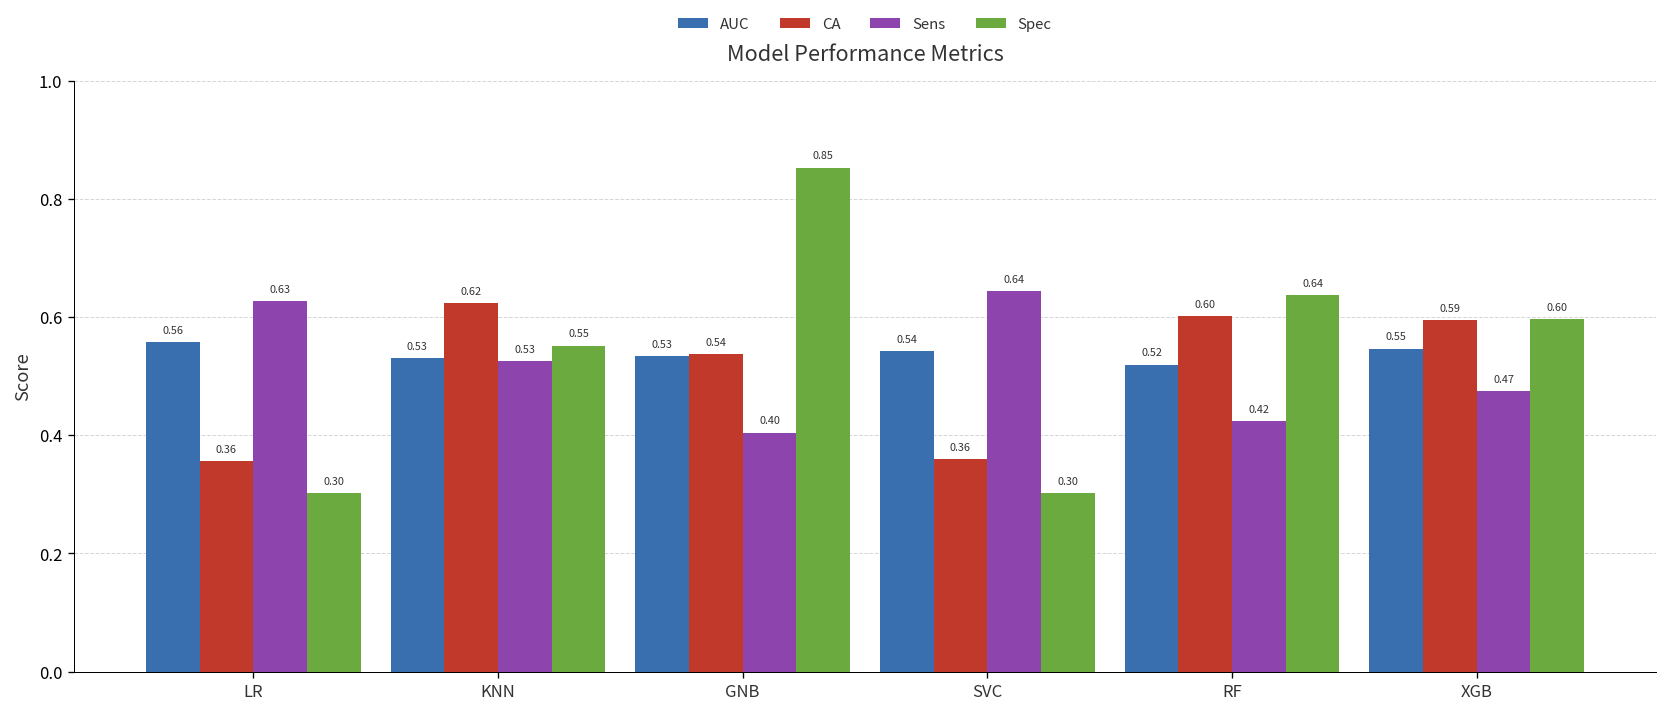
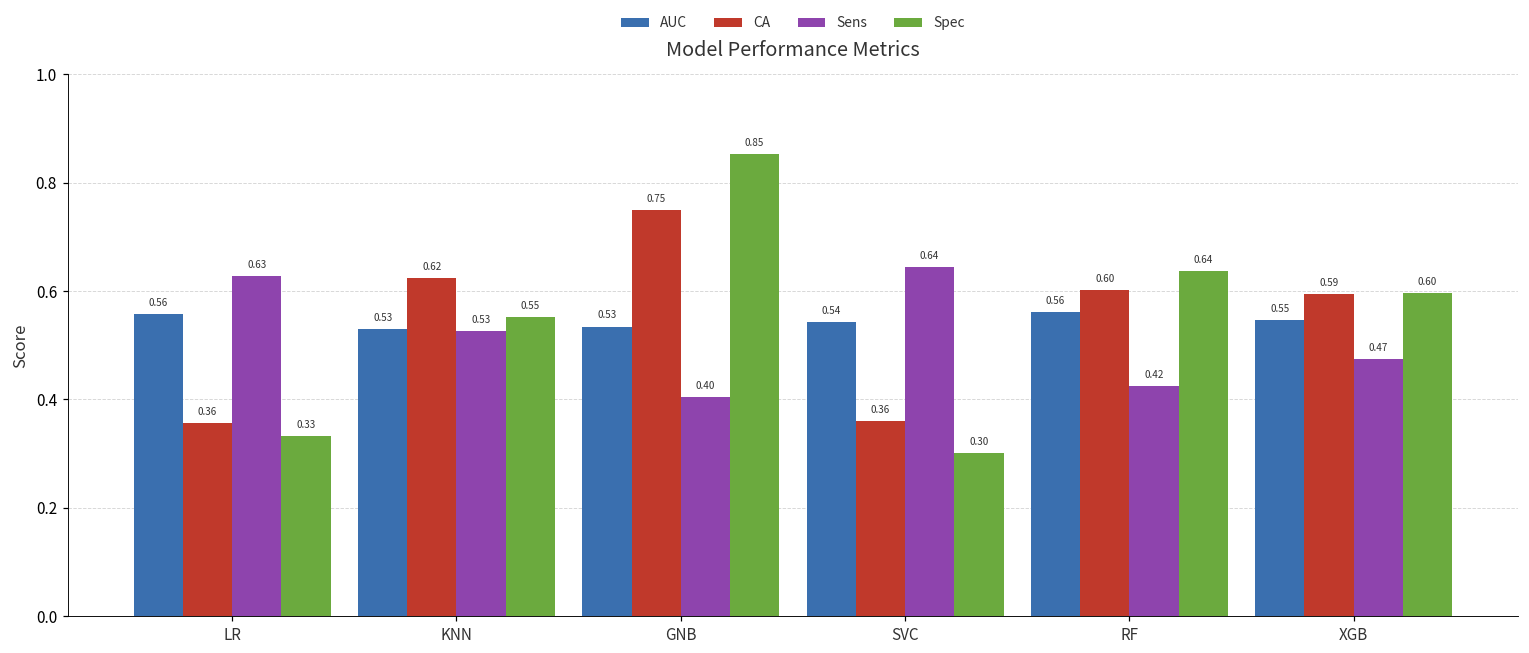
  {
    "AUC": {
      "LR": 0.56,
      "KNN": 0.53,
      "GNB": 0.53,
      "SVC": 0.54,
-     "RF": 0.52,
+     "RF": 0.56,
      "XGB": 0.55
    },
    "CA": {
      "LR": 0.36,
      "KNN": 0.62,
-     "GNB": 0.54,
+     "GNB": 0.75,
      "SVC": 0.36,
      "RF": 0.60,
      "XGB": 0.59
    },
    "Sens": {
      "LR": 0.63,
      "KNN": 0.53,
      "GNB": 0.40,
      "SVC": 0.64,
      "RF": 0.42,
      "XGB": 0.47
    },
    "Spec": {
-     "LR": 0.30,
+     "LR": 0.33,
      "KNN": 0.55,
      "GNB": 0.85,
      "SVC": 0.30,
      "RF": 0.64,
      "XGB": 0.60
    }
  }
